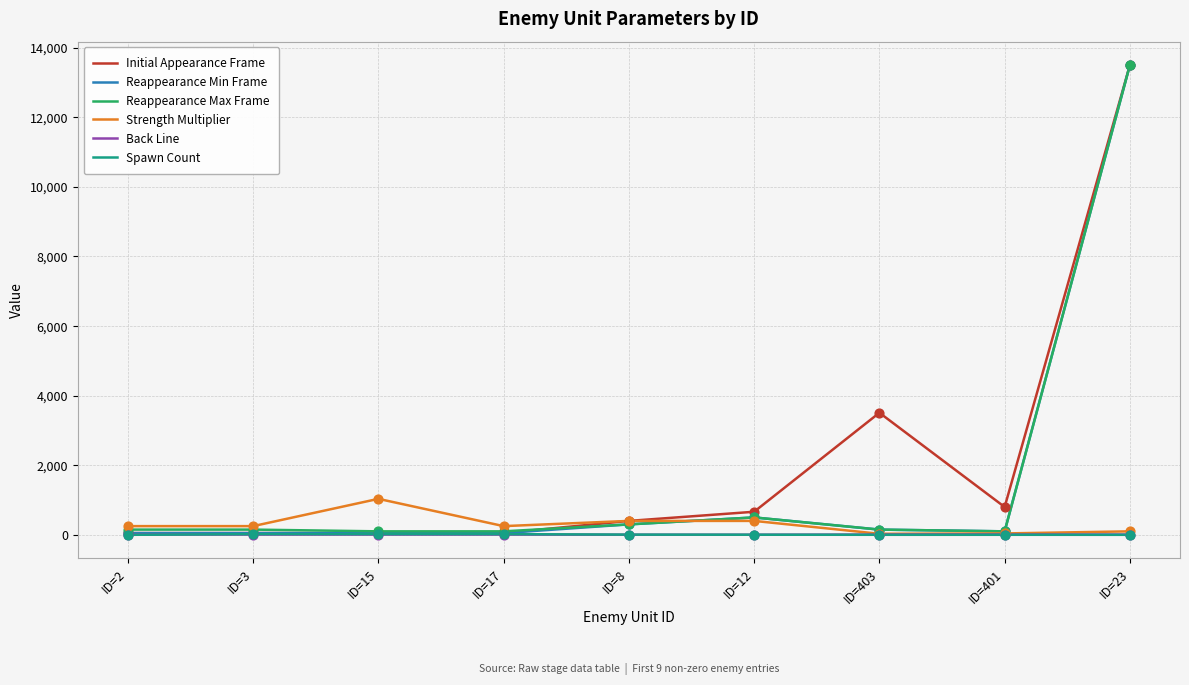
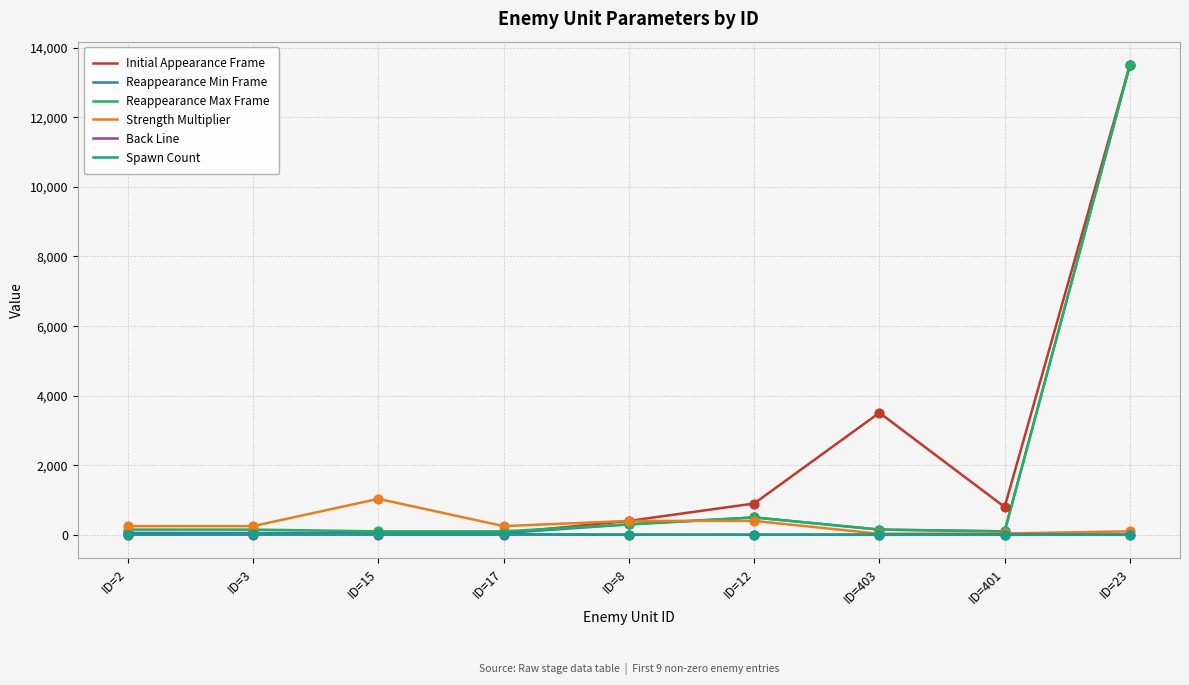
  {
    "Initial Appearance Frame": {
-     "ID=12": "700",
+     "ID=12": "900",
      "ID=403": "3,500",
      "ID=401": "800"
    },
    "Strength Multiplier": {
      "ID=2": "300",
      "ID=3": "300",
      "ID=15": "1,000",
      "ID=17": "300",
      "ID=12": "400",
      "ID=23": "100"
    }
  }
